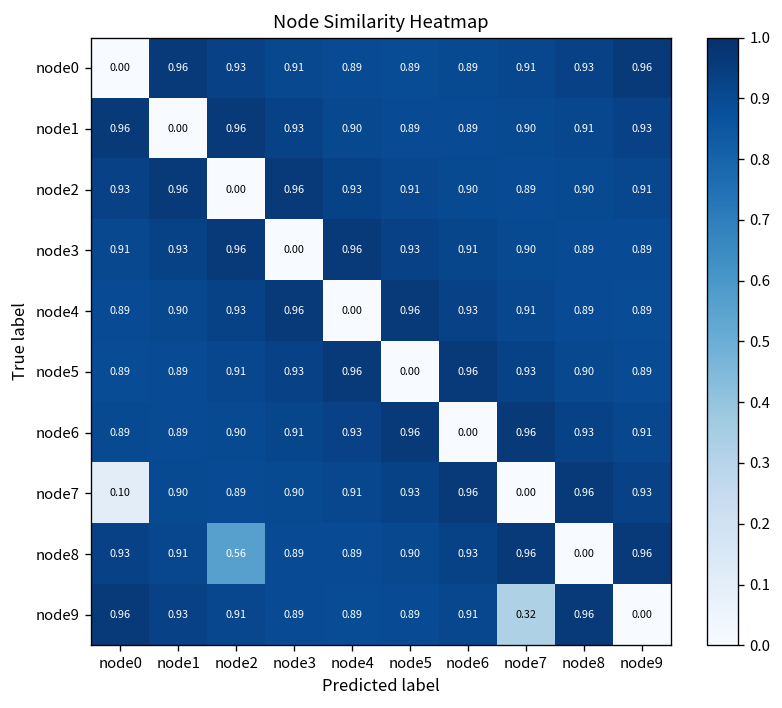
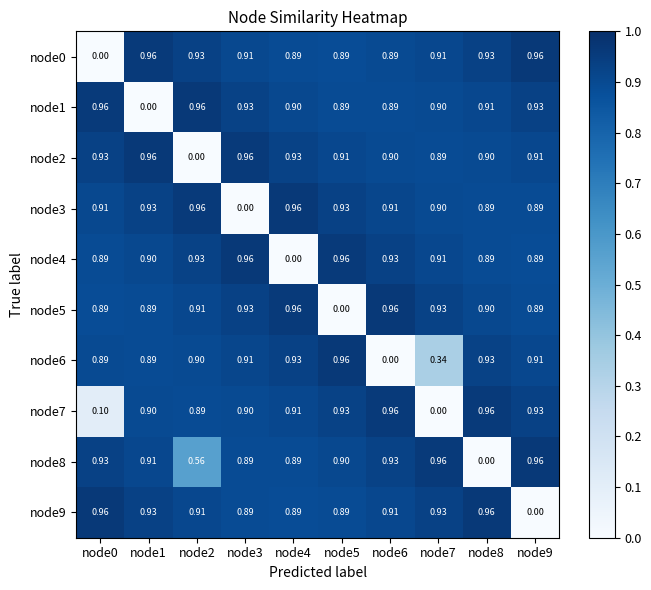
  {
    "node0": {
      "node0": 0.00,
      "node1": 0.96,
      "node2": 0.93,
      "node3": 0.91,
      "node4": 0.89,
      "node5": 0.89,
      "node6": 0.89,
      "node7": 0.91,
      "node8": 0.93,
      "node9": 0.96
    },
    "node1": {
      "node0": 0.96,
      "node1": 0.00,
      "node2": 0.96,
      "node3": 0.93,
      "node4": 0.90,
      "node5": 0.89,
      "node6": 0.89,
      "node7": 0.90,
      "node8": 0.91,
      "node9": 0.93
    },
    "node2": {
      "node0": 0.93,
      "node1": 0.96,
      "node2": 0.00,
      "node3": 0.96,
      "node4": 0.93,
      "node5": 0.91,
      "node6": 0.90,
      "node7": 0.89,
      "node8": 0.90,
      "node9": 0.91
    },
    "node3": {
      "node0": 0.91,
      "node1": 0.93,
      "node2": 0.96,
      "node3": 0.00,
      "node4": 0.96,
      "node5": 0.93,
      "node6": 0.91,
      "node7": 0.90,
      "node8": 0.89,
      "node9": 0.89
    },
    "node4": {
      "node0": 0.89,
      "node1": 0.90,
      "node2": 0.93,
      "node3": 0.96,
      "node4": 0.00,
      "node5": 0.96,
      "node6": 0.93,
      "node7": 0.91,
      "node8": 0.89,
      "node9": 0.89
    },
    "node5": {
      "node0": 0.89,
      "node1": 0.89,
      "node2": 0.91,
      "node3": 0.93,
      "node4": 0.96,
      "node5": 0.00,
      "node6": 0.96,
      "node7": 0.93,
      "node8": 0.90,
      "node9": 0.89
    },
    "node6": {
      "node0": 0.89,
      "node1": 0.89,
      "node2": 0.90,
      "node3": 0.91,
      "node4": 0.93,
      "node5": 0.96,
      "node6": 0.00,
-     "node7": 0.96,
+     "node7": 0.34,
      "node8": 0.93,
      "node9": 0.91
    },
    "node7": {
      "node0": 0.10,
      "node1": 0.90,
      "node2": 0.89,
      "node3": 0.90,
      "node4": 0.91,
      "node5": 0.93,
      "node6": 0.96,
      "node7": 0.00,
      "node8": 0.96,
      "node9": 0.93
    },
    "node8": {
      "node0": 0.93,
      "node1": 0.91,
      "node2": 0.56,
      "node3": 0.89,
      "node4": 0.89,
      "node5": 0.90,
      "node6": 0.93,
      "node7": 0.96,
      "node8": 0.00,
      "node9": 0.96
    },
    "node9": {
      "node0": 0.96,
      "node1": 0.93,
      "node2": 0.91,
      "node3": 0.89,
      "node4": 0.89,
      "node5": 0.89,
      "node6": 0.91,
-     "node7": 0.32,
+     "node7": 0.93,
      "node8": 0.96,
      "node9": 0.00
    }
  }
